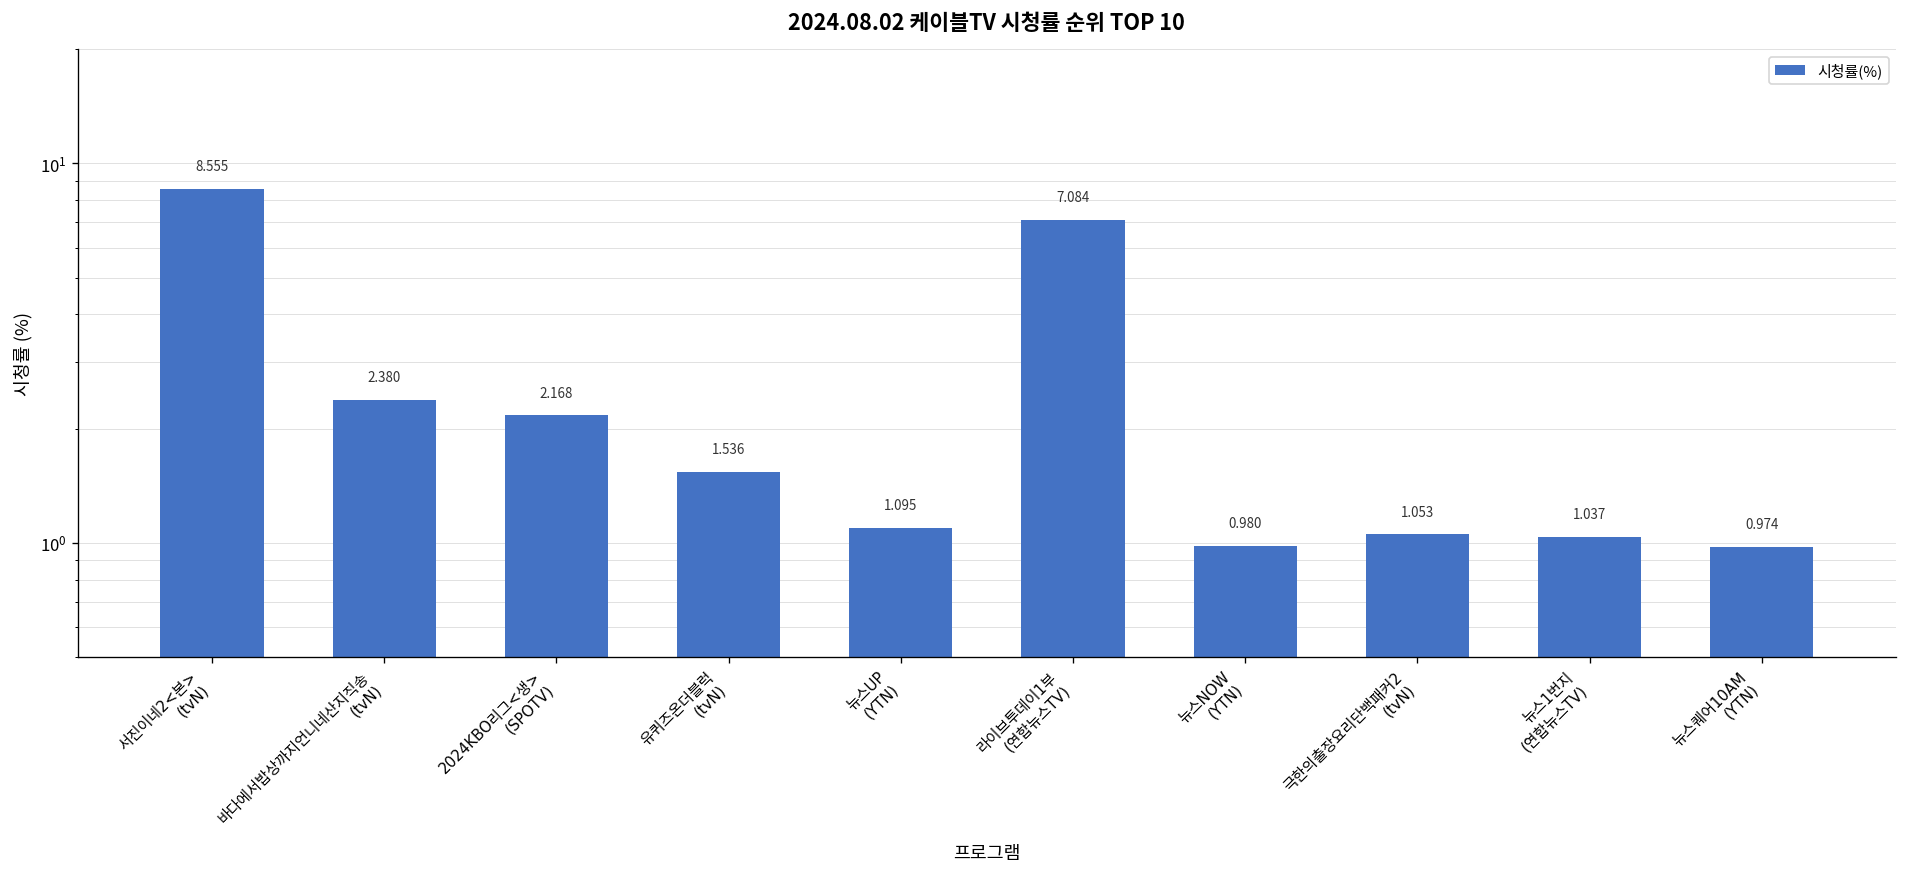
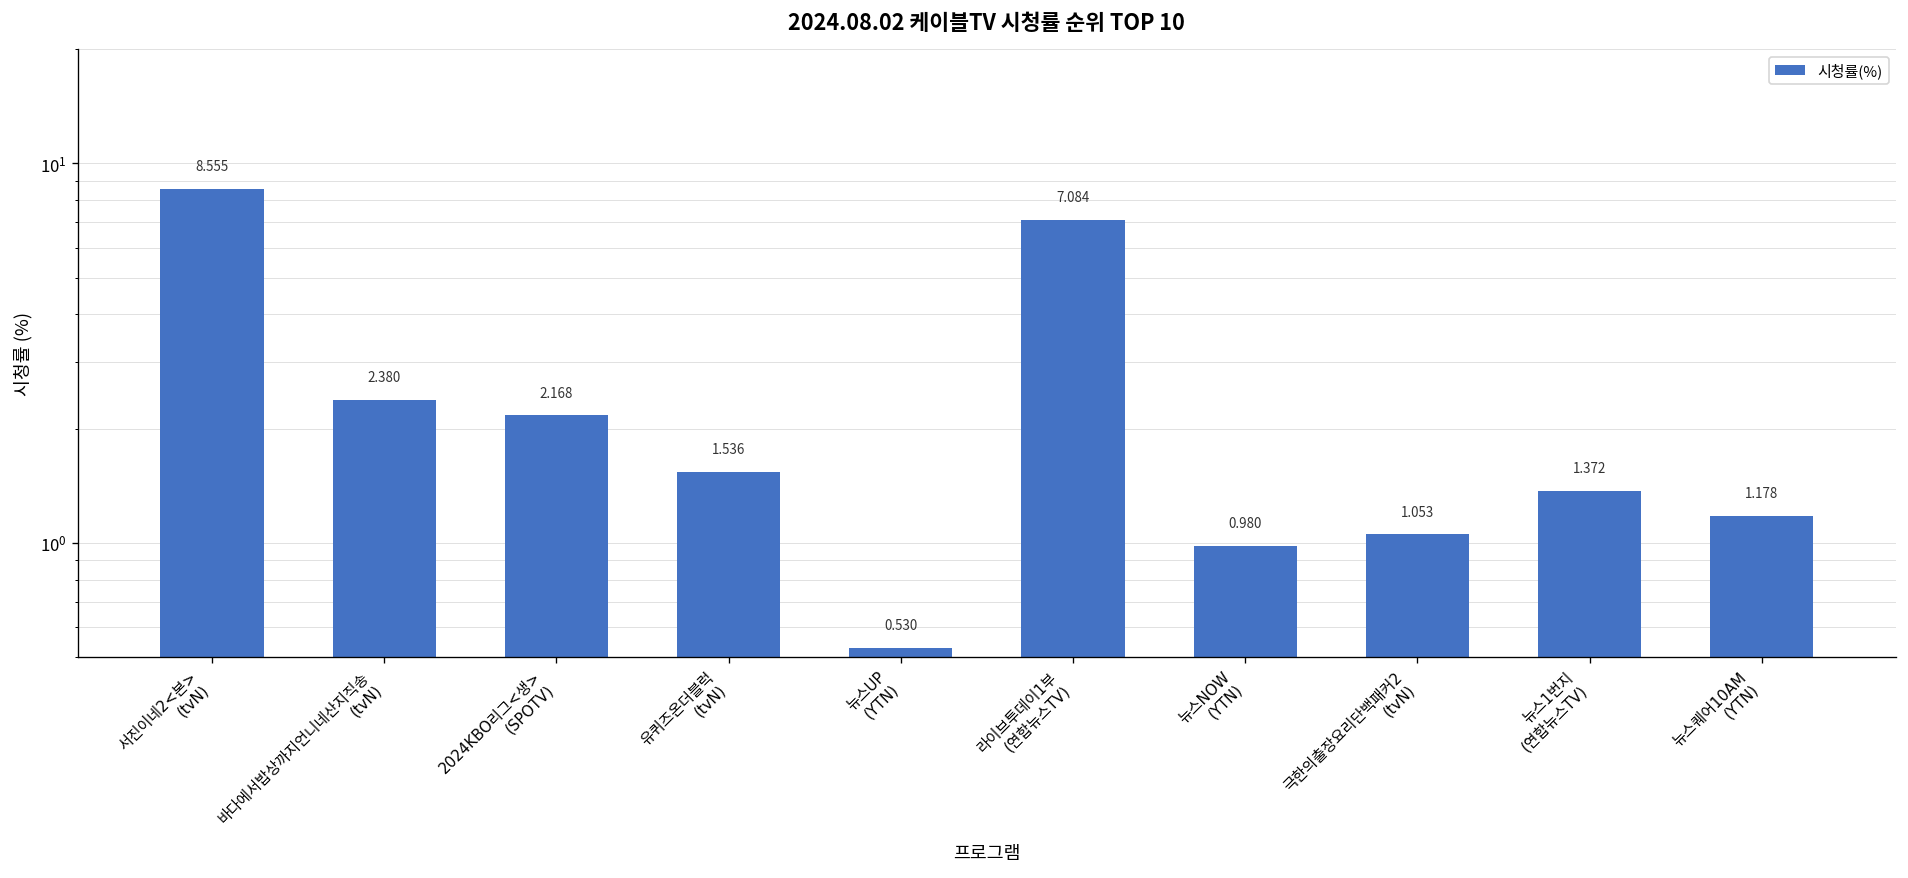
  {
    "서진이네2<본> (tvN)": 8.555,
    "바다에서밥상까지언니네산지직송 (tvN)": 2.380,
    "2024KBO리그<생> (SPOTV)": 2.168,
    "유퀴즈온더블럭 (tvN)": 1.536,
-   "뉴스UP (YTN)": 1.095,
+   "뉴스UP (YTN)": 0.530,
    "라이브투데이1부 (연합뉴스TV)": 7.084,
    "뉴스NOW (YTN)": 0.980,
    "극한의출장요리단백패커2 (tvN)": 1.053,
-   "뉴스1번지 (연합뉴스TV)": 1.037,
-   "뉴스퀘어10AM (YTN)": 0.974
+   "뉴스1번지 (연합뉴스TV)": 1.372,
+   "뉴스퀘어10AM (YTN)": 1.178
  }
